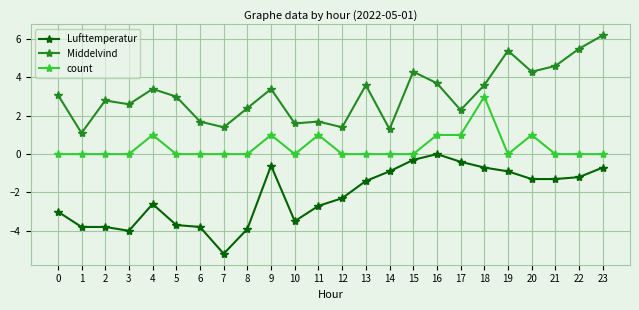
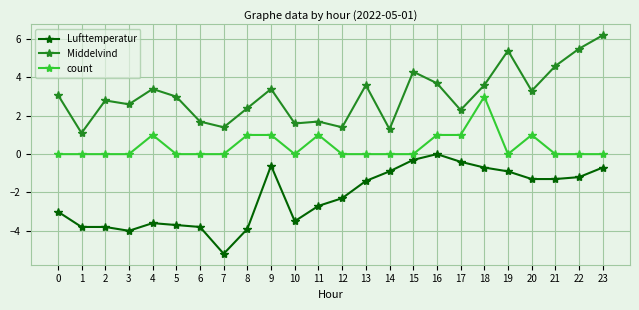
  {
    "Lufttemperatur": {
      "0": -3.0,
      "1": -3.8,
      "2": -3.8,
      "3": -4.0,
-     "4": -2.6,
+     "4": -3.6,
      "5": -3.7,
      "6": -3.8,
      "7": -5.2,
      "8": -3.9,
      "9": -0.6,
      "10": -3.5,
      "11": -2.7,
      "12": -2.3,
      "13": -1.4,
      "14": -0.9,
      "15": -0.3,
      "16": 0.0,
      "17": -0.4,
      "18": -0.7,
      "19": -0.9,
      "20": -1.3,
      "21": -1.3,
      "22": -1.2,
      "23": -0.7
    },
    "Middelvind": {
      "0": 3.1,
      "1": 1.1,
      "2": 2.8,
      "3": 2.6,
      "4": 3.4,
      "5": 3.0,
      "6": 1.7,
      "7": 1.4,
      "8": 2.4,
      "9": 3.4,
      "10": 1.6,
      "11": 1.7,
      "12": 1.4,
      "13": 3.6,
      "14": 1.3,
      "15": 4.3,
      "16": 3.7,
      "17": 2.3,
      "18": 3.6,
      "19": 5.4,
-     "20": 4.3,
+     "20": 3.3,
      "21": 4.6,
      "22": 5.5,
      "23": 6.2
    },
    "count": {
      "0": 0,
      "1": 0,
      "2": 0,
      "3": 0,
      "4": 1,
      "5": 0,
      "6": 0,
      "7": 0,
-     "8": 0,
+     "8": 1,
      "9": 1,
      "10": 0,
      "11": 1,
      "12": 0,
      "13": 0,
      "14": 0,
      "15": 0,
      "16": 1,
      "17": 1,
      "18": 3,
      "19": 0,
      "20": 1,
      "21": 0,
      "22": 0,
      "23": 0
    }
  }
